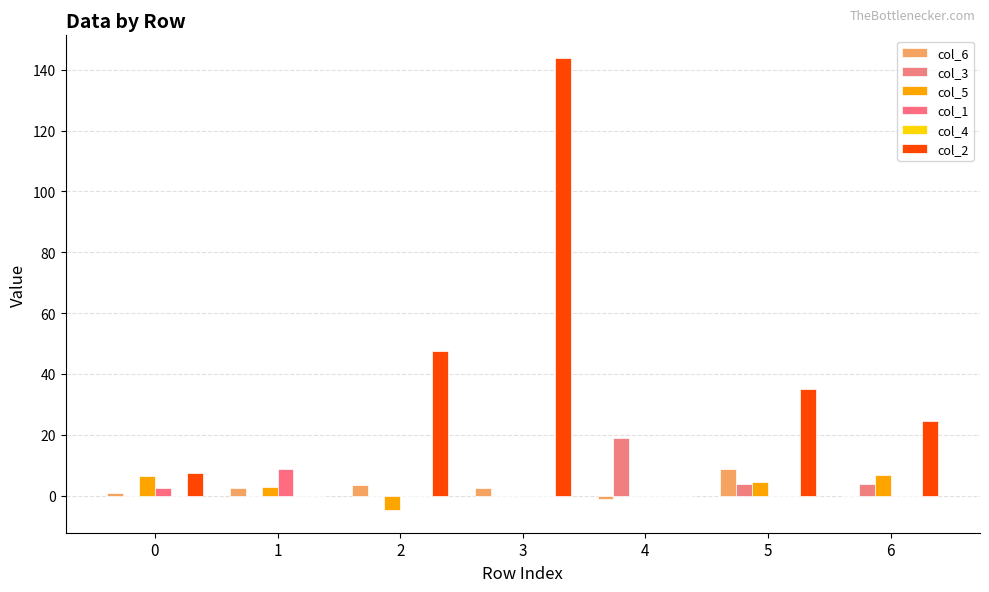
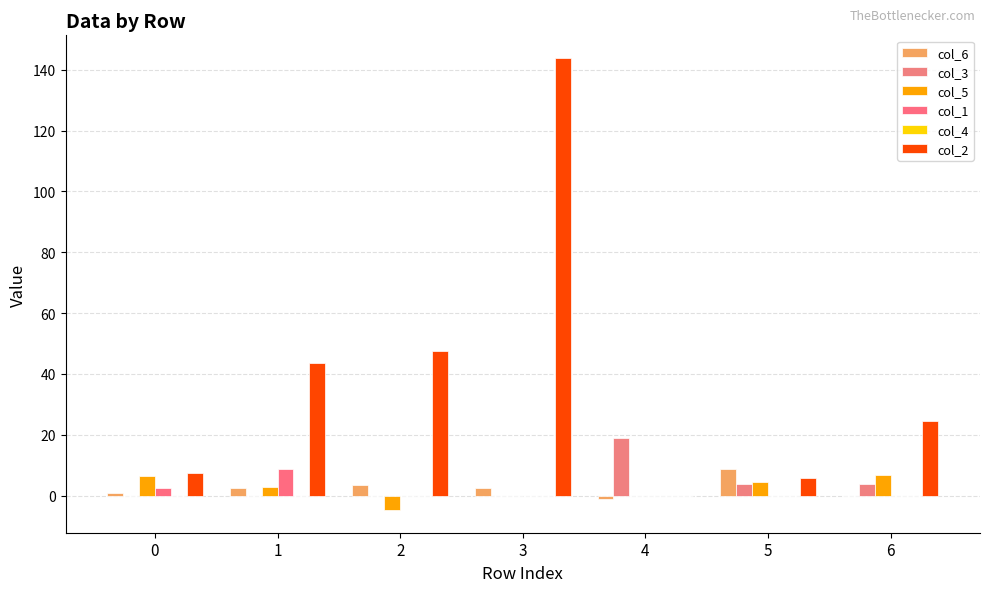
  {
    "col_2": {
      "0": 7,
-     "1": 0,
+     "1": 44,
      "2": 47,
      "3": 144,
      "4": 0,
-     "5": 35,
+     "5": 6,
      "6": 24
    }
  }
